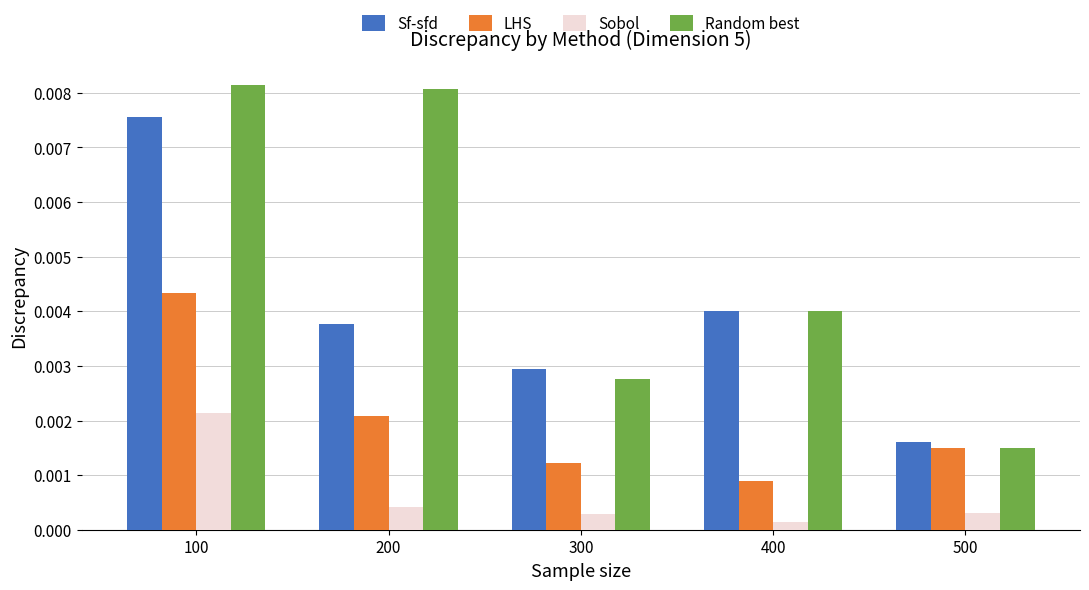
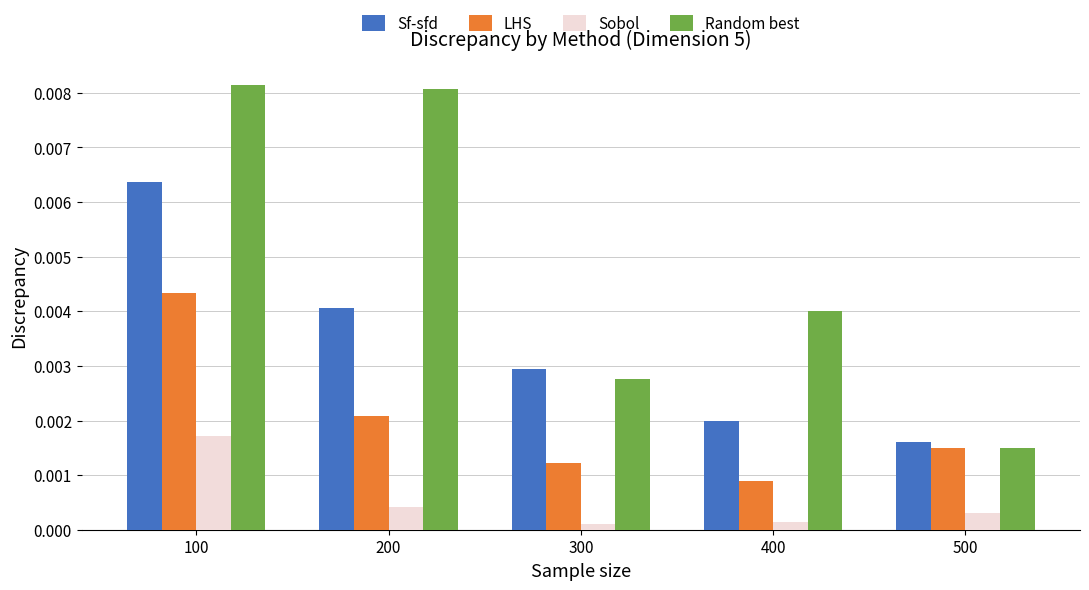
  {
    "Sf-sfd": {
-     "100": 0.0076,
-     "200": 0.0038,
+     "100": 0.0064,
+     "200": 0.0041,
      "300": 0.0029,
-     "400": 0.004,
+     "400": 0.002,
      "500": 0.0016
    },
    "LHS": {
      "100": 0.0043,
      "200": 0.0021,
      "300": 0.0012,
      "400": 0.0009,
      "500": 0.0015
    },
    "Sobol": {
-     "100": 0.0021,
+     "100": 0.0017,
      "200": 0.0004,
-     "300": 0.0003,
+     "300": 0.0001,
      "400": 0.0002,
      "500": 0.0003
    },
    "Random best": {
      "100": 0.0081,
      "200": 0.0081,
      "300": 0.0028,
      "400": 0.0040,
      "500": 0.0015
    }
  }
